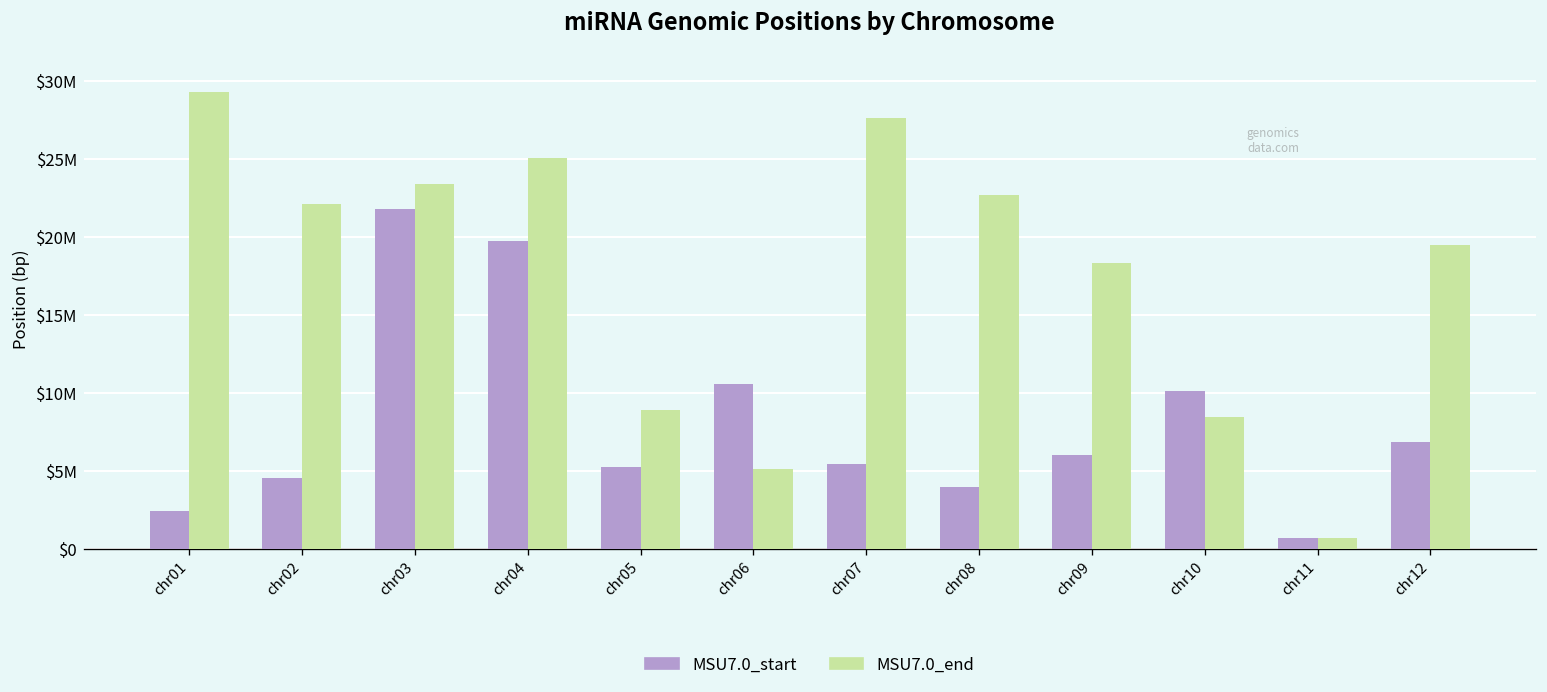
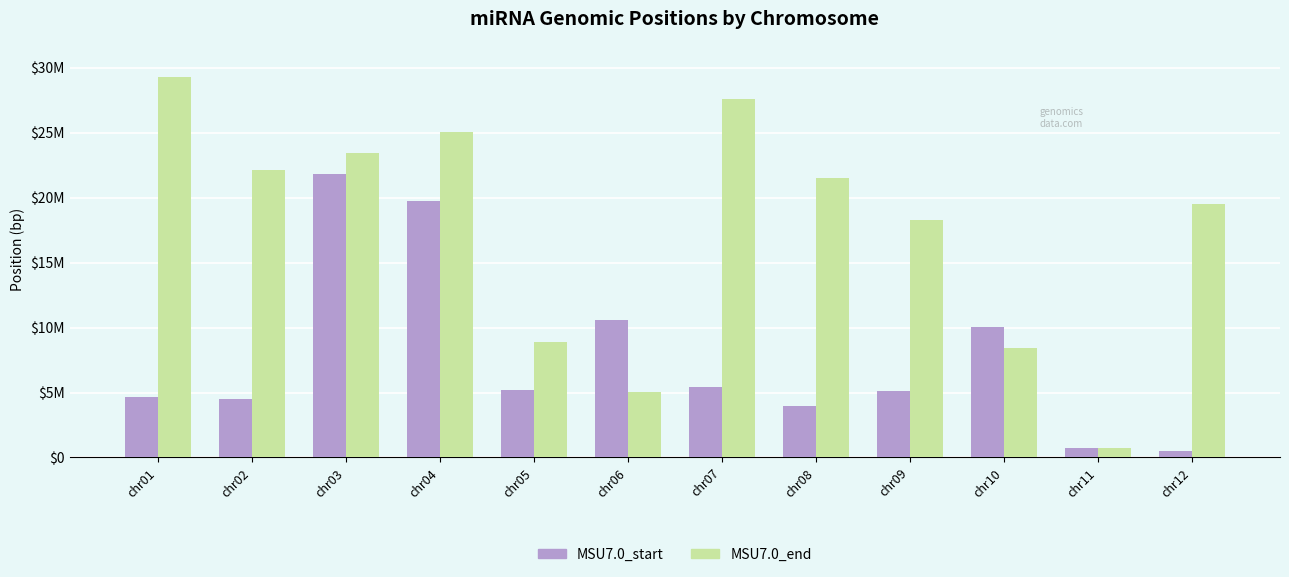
  {
    "MSU7.0_start": {
-     "chr01": "$2400000",
+     "chr01": "$4700000",
      "chr02": "$4500000",
      "chr03": "$21800000",
      "chr04": "$19700000",
      "chr05": "$5200000",
      "chr06": "$10600000",
      "chr07": "$5500000",
      "chr08": "$4000000",
-     "chr09": "$6000000",
+     "chr09": "$5100000",
      "chr10": "$10100000",
      "chr11": "$700000",
-     "chr12": "$6800000"
+     "chr12": "$500000"
    },
    "MSU7.0_end": {
      "chr01": "$29300000",
      "chr02": "$22100000",
      "chr03": "$23400000",
      "chr04": "$25000000",
      "chr05": "$8900000",
      "chr06": "$5100000",
      "chr07": "$27600000",
-     "chr08": "$22700000",
+     "chr08": "$21500000",
      "chr09": "$18300000",
      "chr10": "$8400000",
      "chr11": "$700000",
      "chr12": "$19500000"
    }
  }
